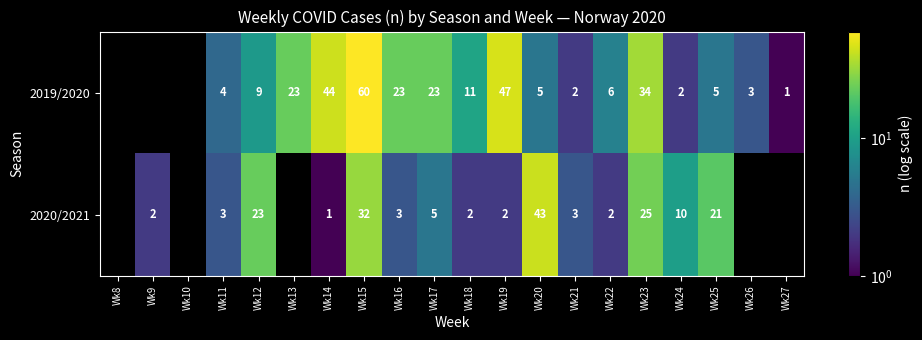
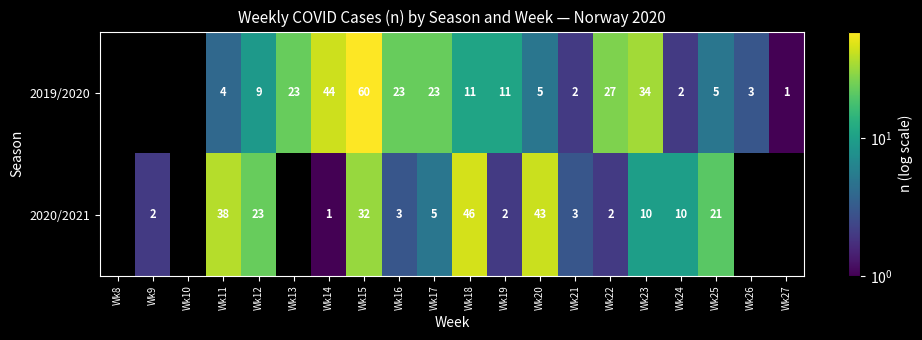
  {
    "2019/2020": {
      "Wk11": 4,
      "Wk12": 9,
      "Wk13": 23,
      "Wk14": 44,
      "Wk15": 60,
      "Wk16": 23,
      "Wk17": 23,
      "Wk18": 11,
-     "Wk19": 47,
+     "Wk19": 11,
      "Wk20": 5,
      "Wk21": 2,
-     "Wk22": 6,
+     "Wk22": 27,
      "Wk23": 34,
      "Wk24": 2,
      "Wk25": 5,
      "Wk26": 3,
      "Wk27": 1
    },
    "2020/2021": {
      "Wk9": 2,
-     "Wk11": 3,
+     "Wk11": 38,
      "Wk12": 23,
      "Wk14": 1,
      "Wk15": 32,
      "Wk16": 3,
      "Wk17": 5,
-     "Wk18": 2,
+     "Wk18": 46,
      "Wk19": 2,
      "Wk20": 43,
      "Wk21": 3,
      "Wk22": 2,
-     "Wk23": 25,
+     "Wk23": 10,
      "Wk24": 10,
      "Wk25": 21
    }
  }
